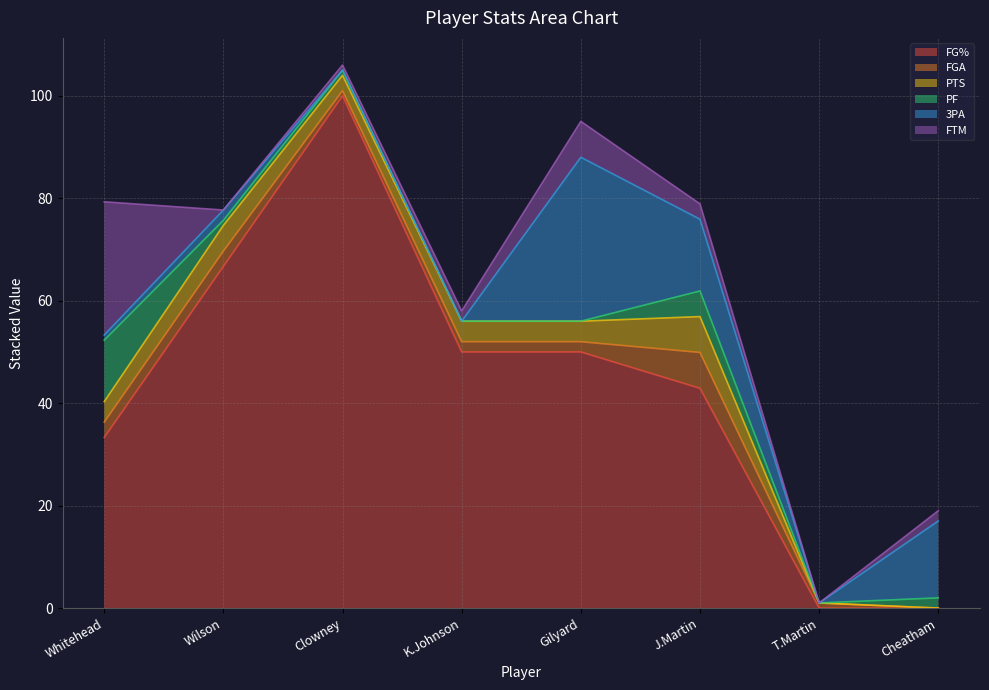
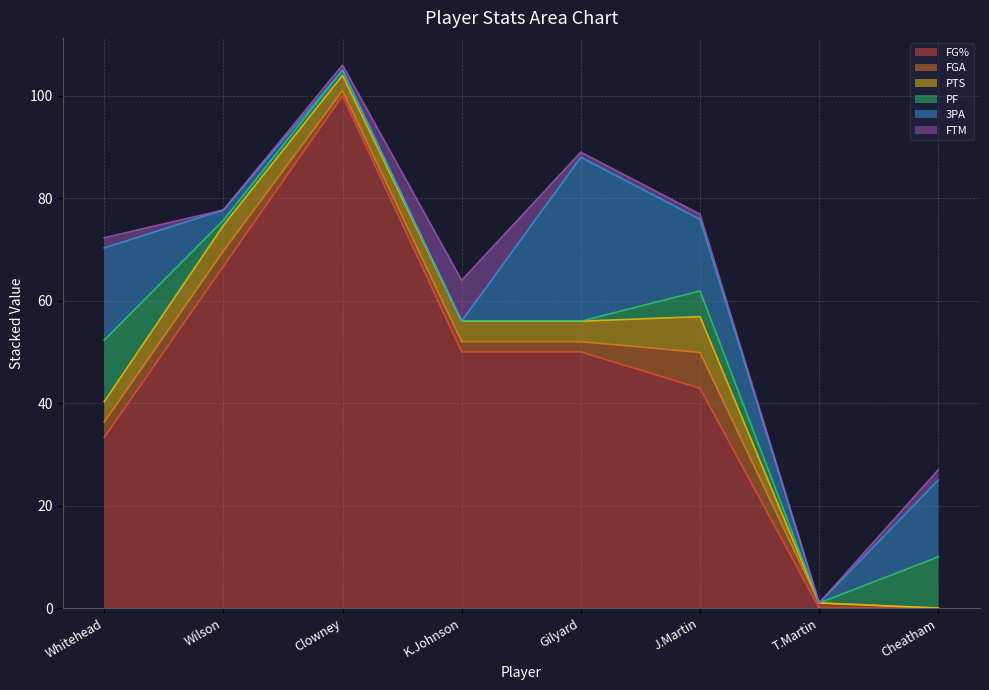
  {
    "PF": {
      "Whitehead": 12,
      "Wilson": 1,
      "J.Martin": 5,
-     "Cheatham": 2
+     "Cheatham": 10
    },
    "3PA": {
-     "Whitehead": 1,
+     "Whitehead": 18,
      "Gilyard": 32,
      "J.Martin": 14,
      "Cheatham": 15
    },
    "FTM": {
-     "Whitehead": 26,
+     "Whitehead": 2,
      "Clowney": 1,
-     "K.Johnson": 2,
-     "Gilyard": 7,
-     "J.Martin": 3,
+     "K.Johnson": 8,
+     "Gilyard": 1,
+     "J.Martin": 1,
      "Cheatham": 2
    }
  }
